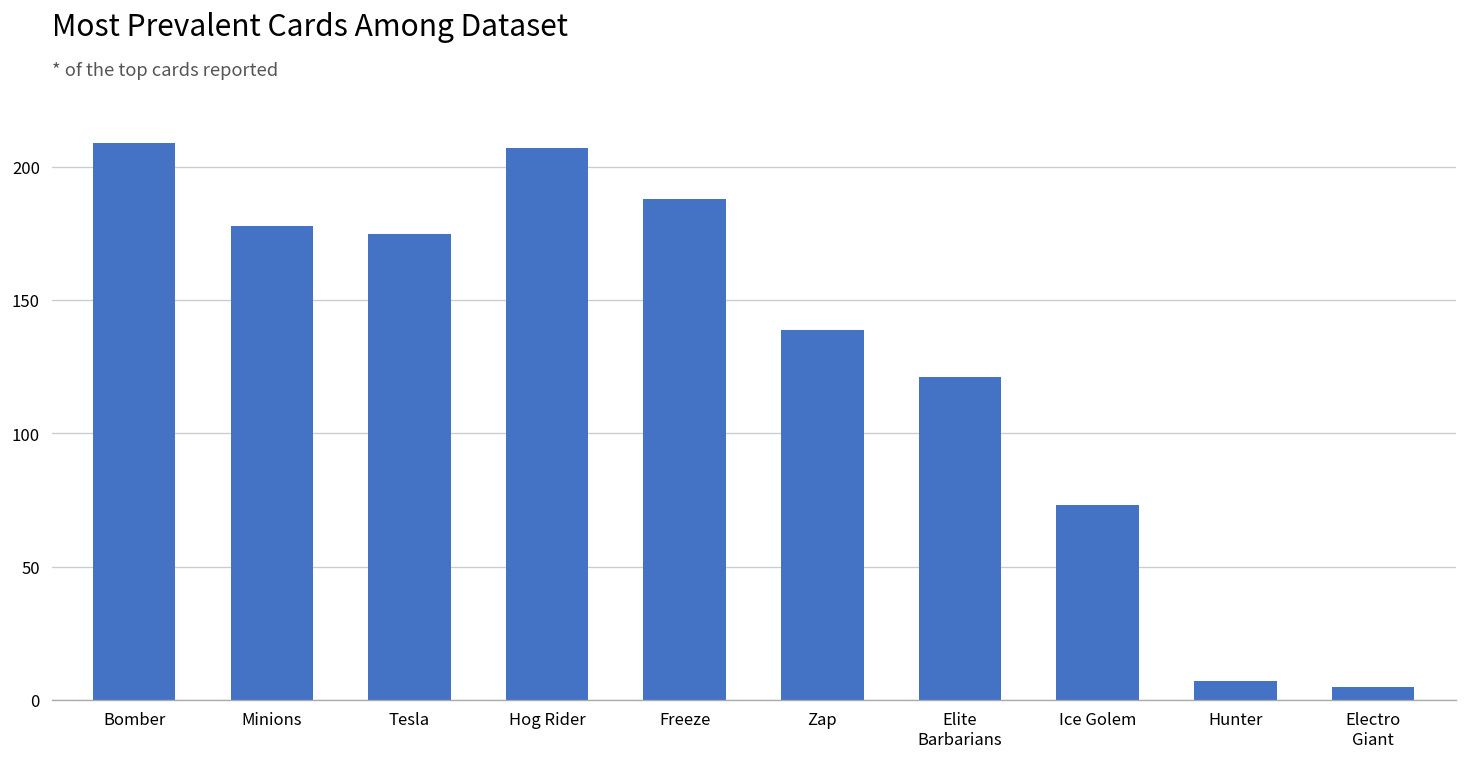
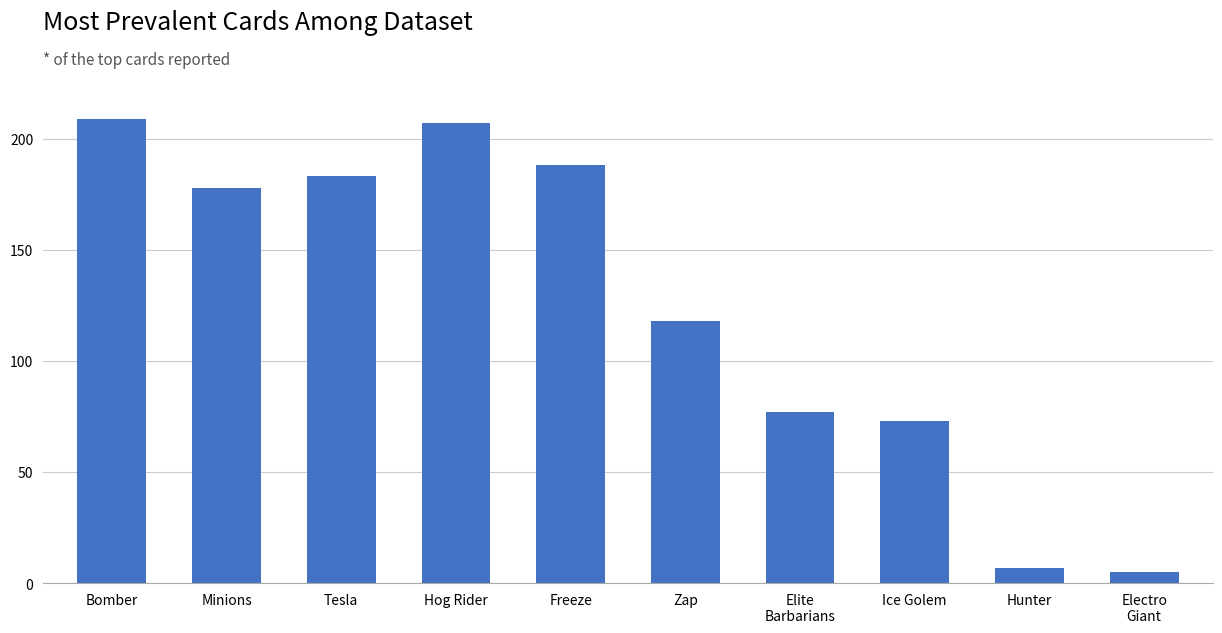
  {
    "Bomber": 209,
    "Minions": 178,
-   "Tesla": 175,
+   "Tesla": 183,
    "Hog Rider": 207,
    "Freeze": 188,
-   "Zap": 139,
-   "Elite Barbarians": 121,
+   "Zap": 118,
+   "Elite Barbarians": 77,
    "Ice Golem": 73,
    "Hunter": 7,
    "Electro Giant": 5
  }
